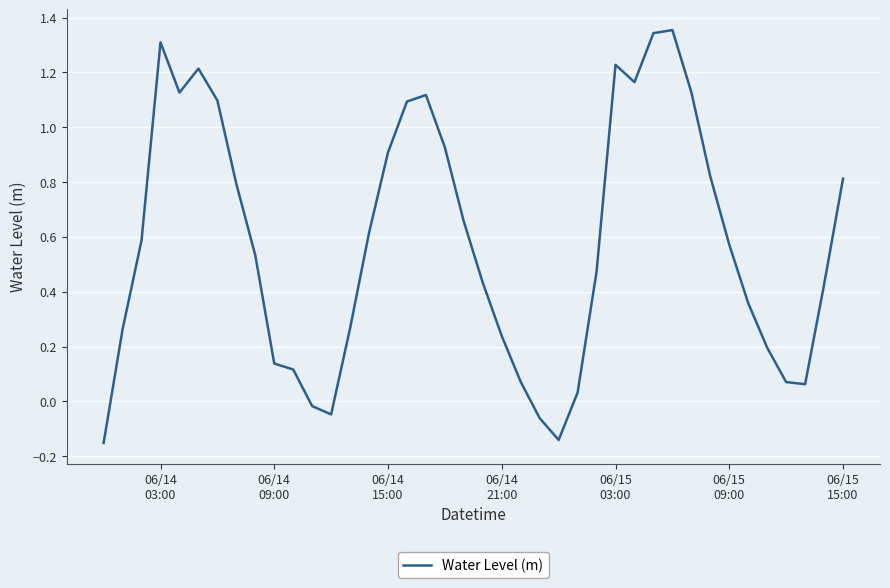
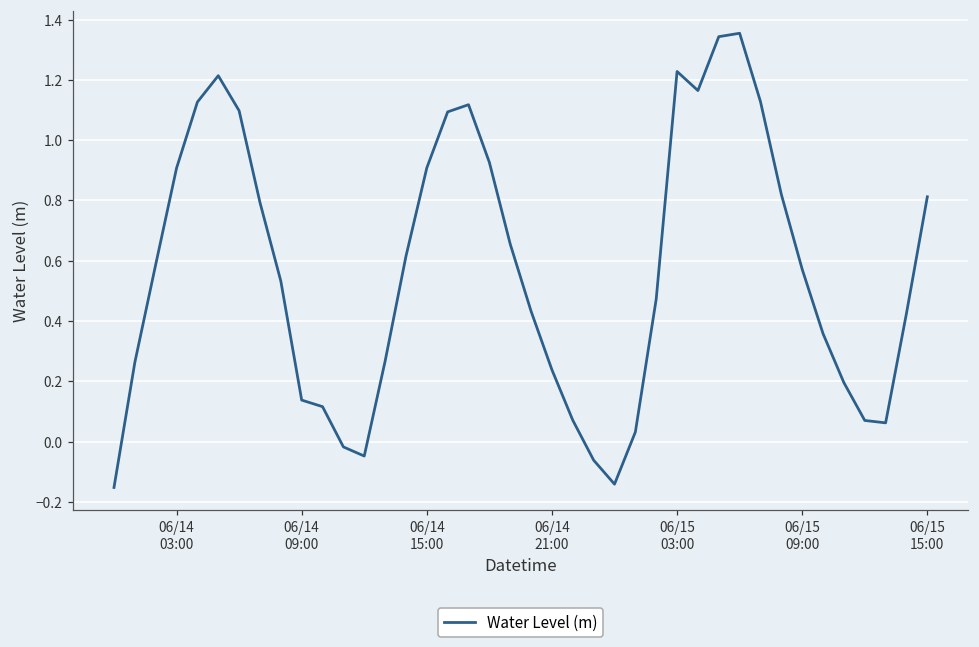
  {
-   "06/14 03:00": 1.31,
+   "06/14 03:00": 0.91,
    "06/14 09:00": 0.14,
    "06/14 15:00": 0.91,
    "06/14 21:00": 0.24,
    "06/15 03:00": 1.23,
    "06/15 09:00": 0.57,
    "06/15 15:00": 0.81
  }
